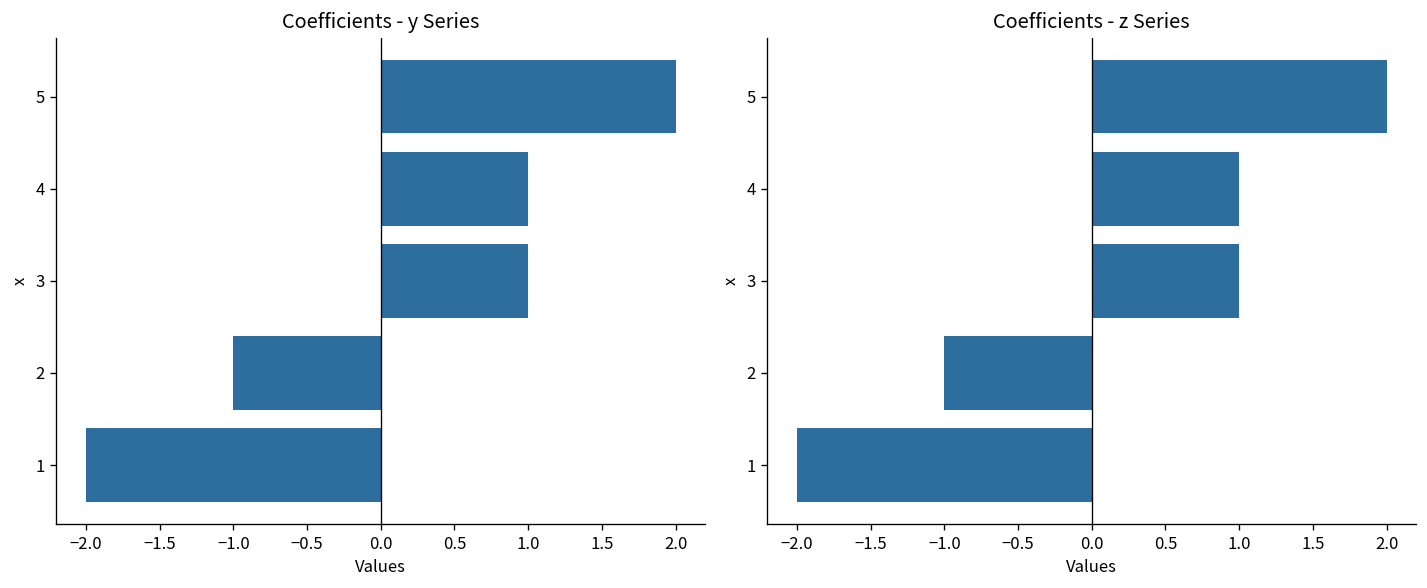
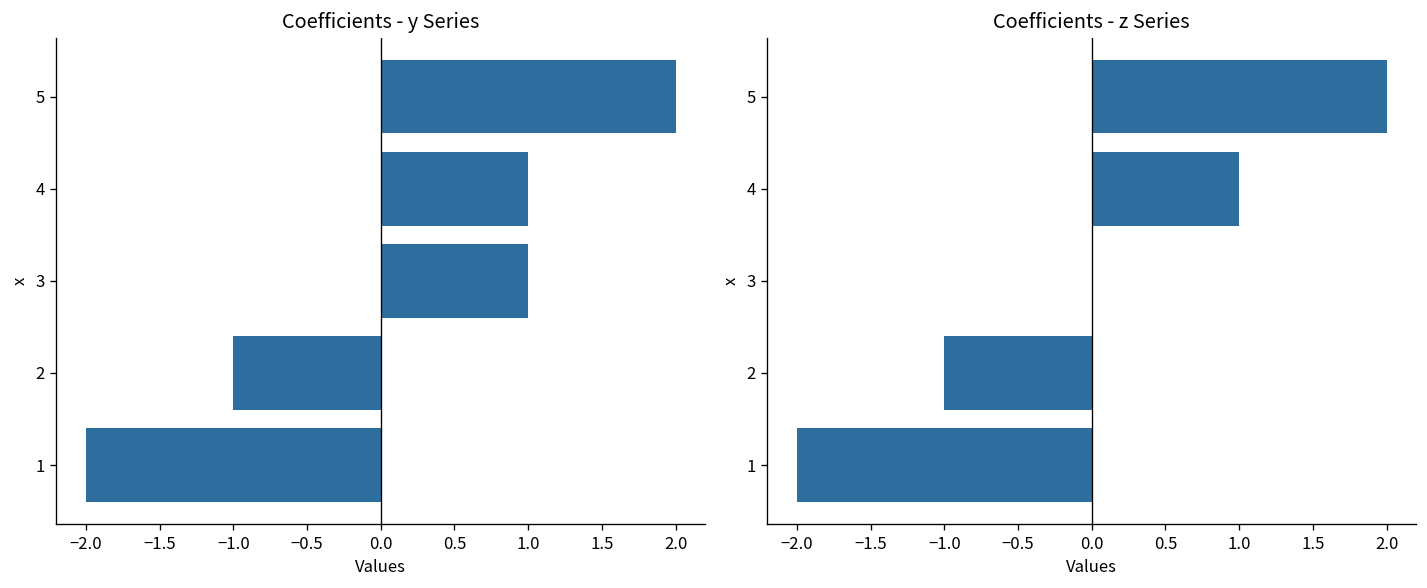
  {
    "Coefficients - y Series": {
      "5": 2.00,
      "4": 1.00,
      "3": 1.00,
      "2": -1.00,
      "1": -2.00
    },
    "Coefficients - z Series": {
      "5": 2.00,
      "4": 1.00,
-     "3": 1.00,
+     "3": 0.00,
      "2": -1.00,
      "1": -2.00
    }
  }
